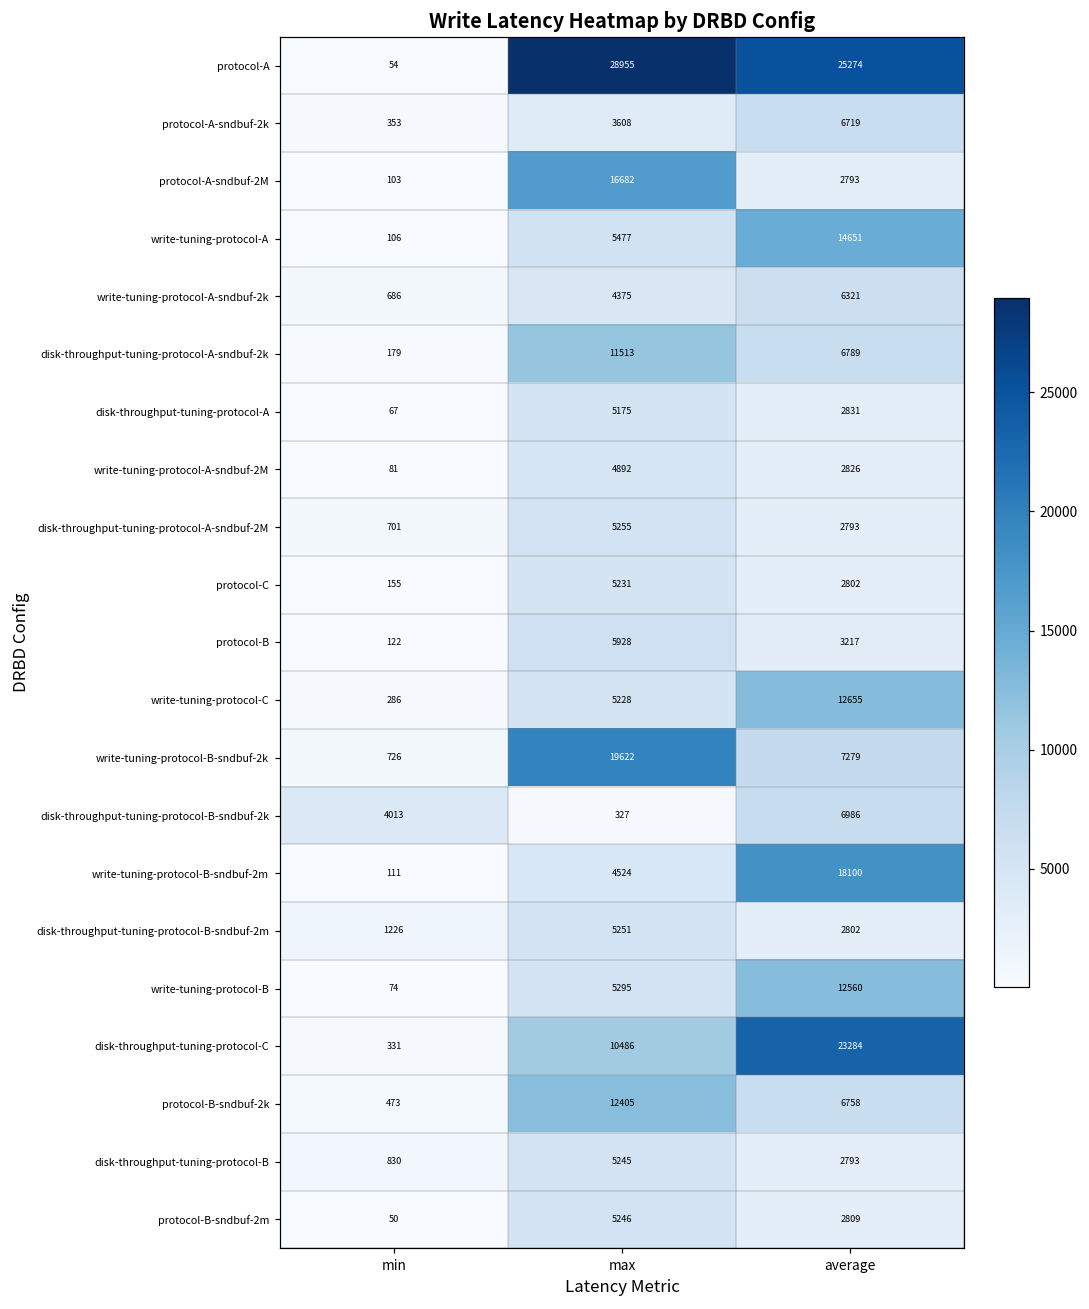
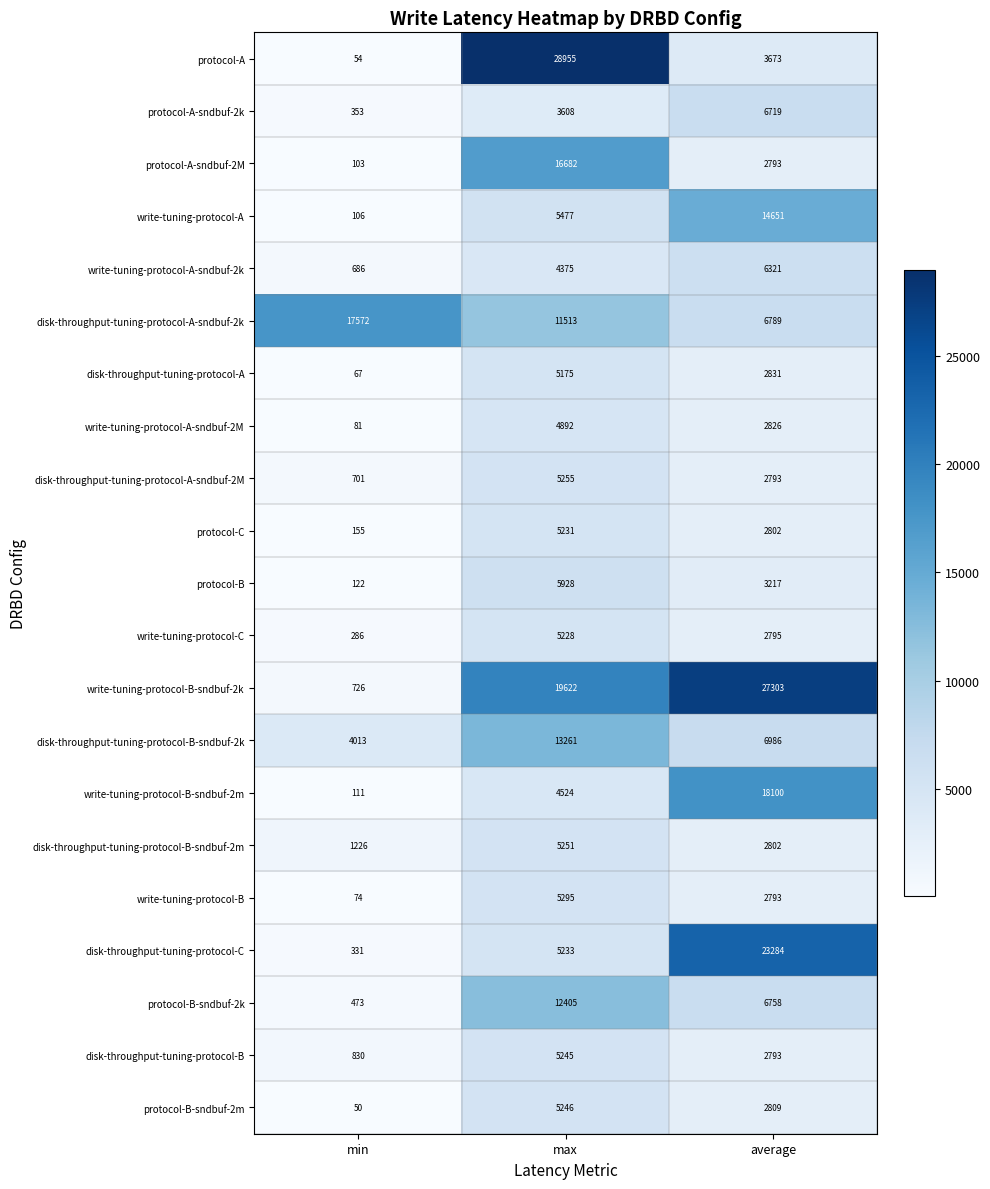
  {
    "protocol-A": {
      "min": 54,
      "max": 28955,
-     "average": 25274
+     "average": 3673
    },
    "protocol-A-sndbuf-2k": {
      "min": 353,
      "max": 3608,
      "average": 6719
    },
    "protocol-A-sndbuf-2M": {
      "min": 103,
      "max": 16682,
      "average": 2793
    },
    "write-tuning-protocol-A": {
      "min": 106,
      "max": 5477,
      "average": 14651
    },
    "write-tuning-protocol-A-sndbuf-2k": {
      "min": 686,
      "max": 4375,
      "average": 6321
    },
    "disk-throughput-tuning-protocol-A-sndbuf-2k": {
-     "min": 179,
+     "min": 17572,
      "max": 11513,
      "average": 6789
    },
    "disk-throughput-tuning-protocol-A": {
      "min": 67,
      "max": 5175,
      "average": 2831
    },
    "write-tuning-protocol-A-sndbuf-2M": {
      "min": 81,
      "max": 4892,
      "average": 2826
    },
    "disk-throughput-tuning-protocol-A-sndbuf-2M": {
      "min": 701,
      "max": 5255,
      "average": 2793
    },
    "protocol-C": {
      "min": 155,
      "max": 5231,
      "average": 2802
    },
    "protocol-B": {
      "min": 122,
      "max": 5928,
      "average": 3217
    },
    "write-tuning-protocol-C": {
      "min": 286,
      "max": 5228,
-     "average": 12655
+     "average": 2795
    },
    "write-tuning-protocol-B-sndbuf-2k": {
      "min": 726,
      "max": 19622,
-     "average": 7279
+     "average": 27303
    },
    "disk-throughput-tuning-protocol-B-sndbuf-2k": {
      "min": 4013,
-     "max": 327,
+     "max": 13261,
      "average": 6986
    },
    "write-tuning-protocol-B-sndbuf-2m": {
      "min": 111,
      "max": 4524,
      "average": 18100
    },
    "disk-throughput-tuning-protocol-B-sndbuf-2m": {
      "min": 1226,
      "max": 5251,
      "average": 2802
    },
    "write-tuning-protocol-B": {
      "min": 74,
      "max": 5295,
-     "average": 12560
+     "average": 2793
    },
    "disk-throughput-tuning-protocol-C": {
      "min": 331,
-     "max": 10486,
+     "max": 5233,
      "average": 23284
    },
    "protocol-B-sndbuf-2k": {
      "min": 473,
      "max": 12405,
      "average": 6758
    },
    "disk-throughput-tuning-protocol-B": {
      "min": 830,
      "max": 5245,
      "average": 2793
    },
    "protocol-B-sndbuf-2m": {
      "min": 50,
      "max": 5246,
      "average": 2809
    }
  }
